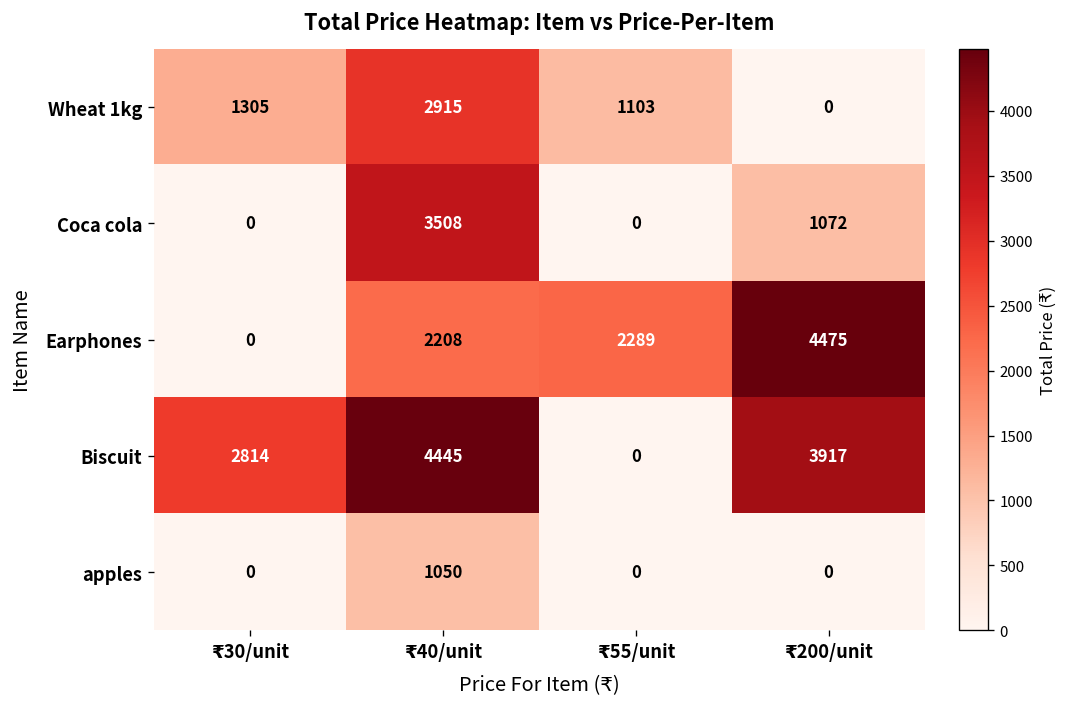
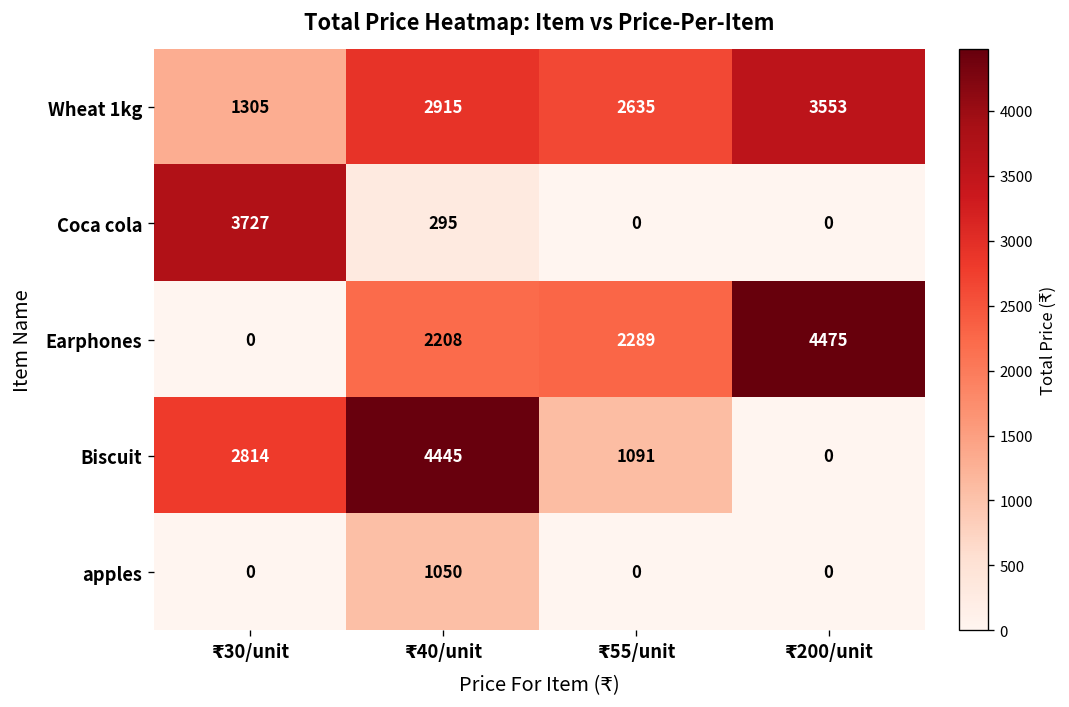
  {
    "Wheat 1kg": {
      "₹30/unit": 1305,
      "₹40/unit": 2915,
-     "₹55/unit": 1103,
-     "₹200/unit": 0
+     "₹55/unit": 2635,
+     "₹200/unit": 3553
    },
    "Coca cola": {
-     "₹30/unit": 0,
-     "₹40/unit": 3508,
+     "₹30/unit": 3727,
+     "₹40/unit": 295,
      "₹55/unit": 0,
-     "₹200/unit": 1072
+     "₹200/unit": 0
    },
    "Earphones": {
      "₹30/unit": 0,
      "₹40/unit": 2208,
      "₹55/unit": 2289,
      "₹200/unit": 4475
    },
    "Biscuit": {
      "₹30/unit": 2814,
      "₹40/unit": 4445,
-     "₹55/unit": 0,
-     "₹200/unit": 3917
+     "₹55/unit": 1091,
+     "₹200/unit": 0
    },
    "apples": {
      "₹30/unit": 0,
      "₹40/unit": 1050,
      "₹55/unit": 0,
      "₹200/unit": 0
    }
  }
